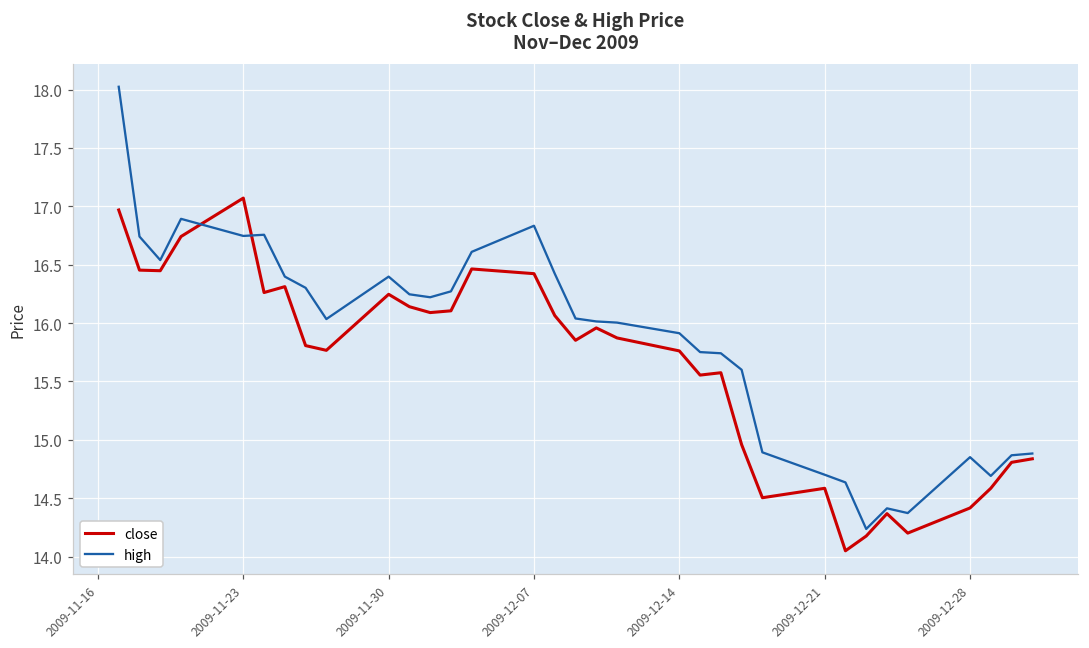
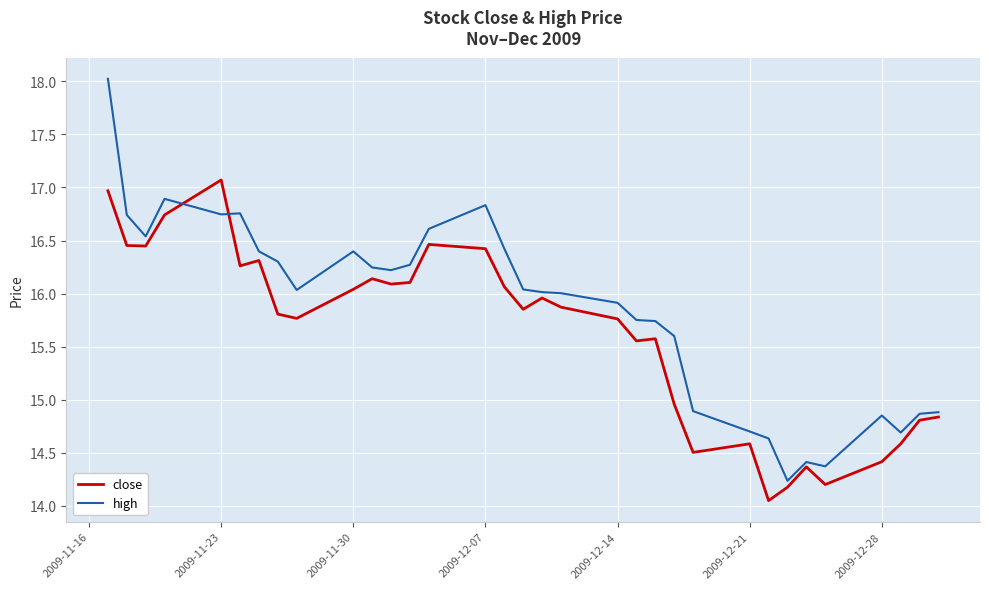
  {
    "close": {
      "2009-11-23": 17.07,
-     "2009-11-30": 16.25,
+     "2009-11-30": 16.04,
      "2009-12-07": 16.42,
      "2009-12-14": 15.76,
      "2009-12-21": 14.59,
      "2009-12-28": 14.42
    },
    "high": {
      "2009-11-23": 16.75,
      "2009-11-30": 16.40,
      "2009-12-07": 16.83,
      "2009-12-14": 15.91,
      "2009-12-21": 14.70,
      "2009-12-28": 14.85
    }
  }
